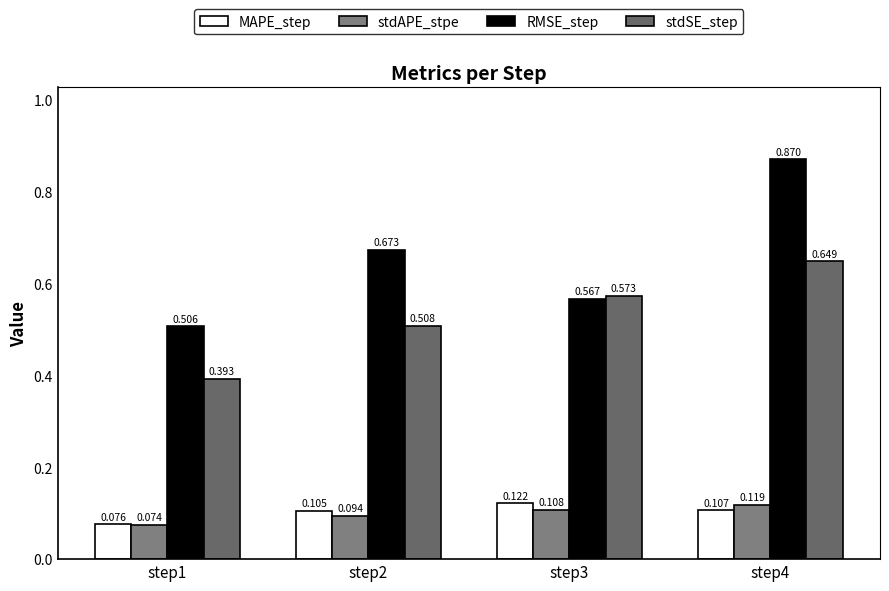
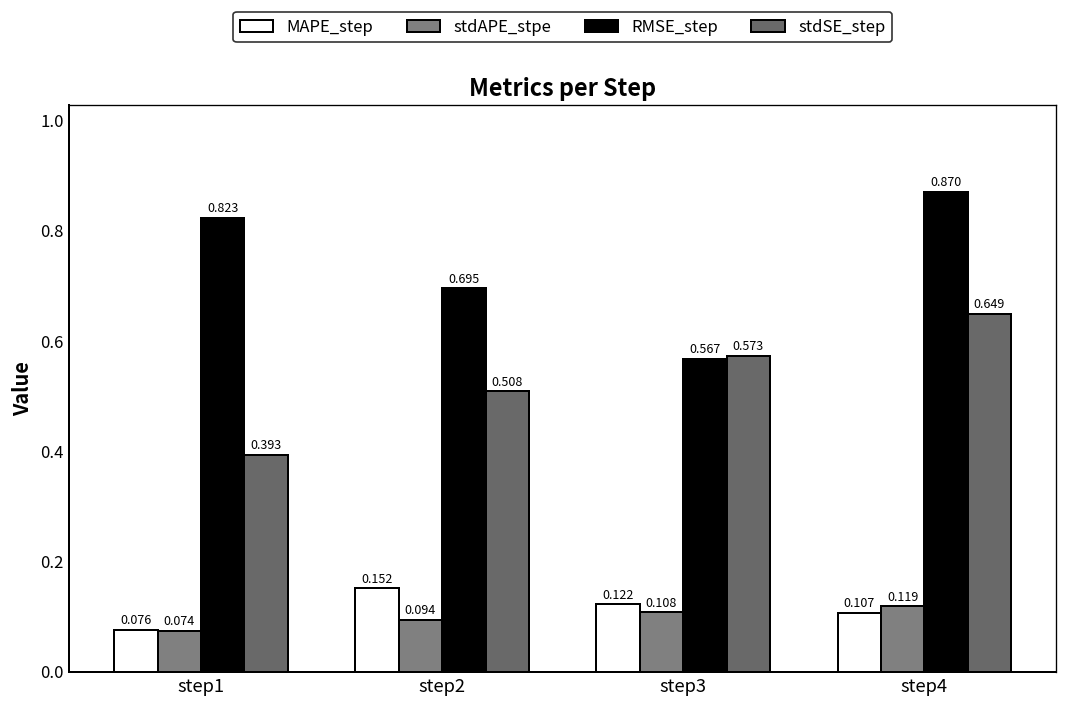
  {
    "MAPE_step": {
      "step1": 0.076,
-     "step2": 0.105,
+     "step2": 0.152,
      "step3": 0.122,
      "step4": 0.107
    },
    "RMSE_step": {
-     "step1": 0.506,
-     "step2": 0.673,
+     "step1": 0.823,
+     "step2": 0.695,
      "step3": 0.567,
      "step4": 0.870
    }
  }
